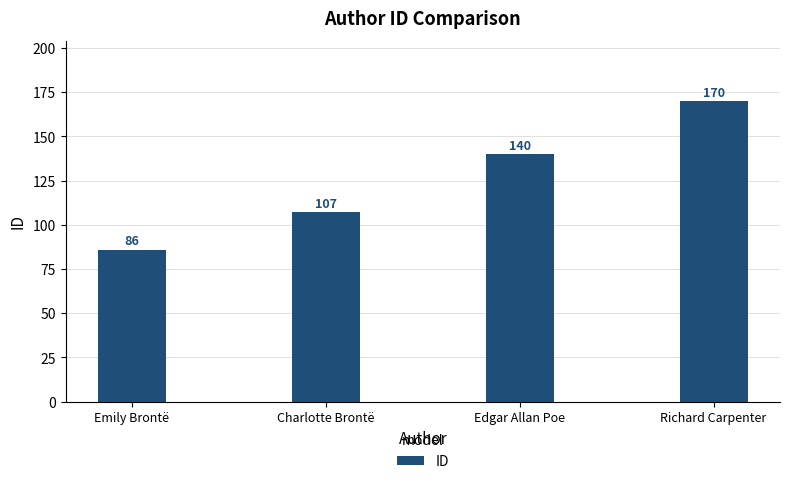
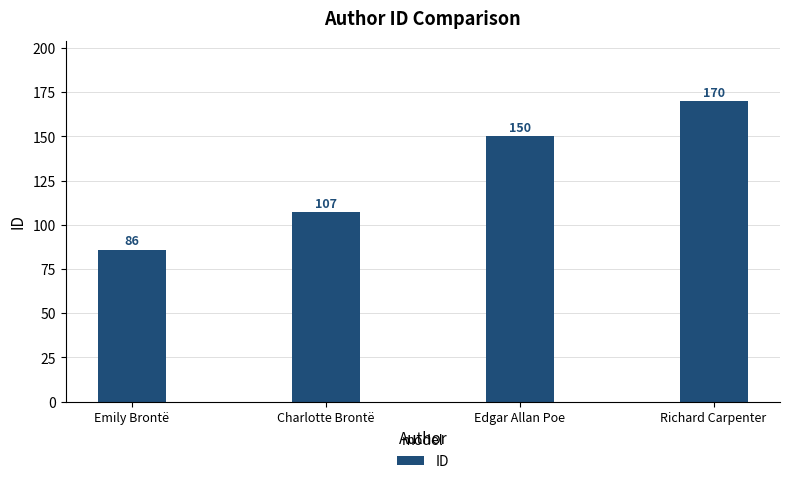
  {
    "Emily Brontë": 86,
    "Charlotte Brontë": 107,
-   "Edgar Allan Poe": 140,
+   "Edgar Allan Poe": 150,
    "Richard Carpenter": 170
  }
